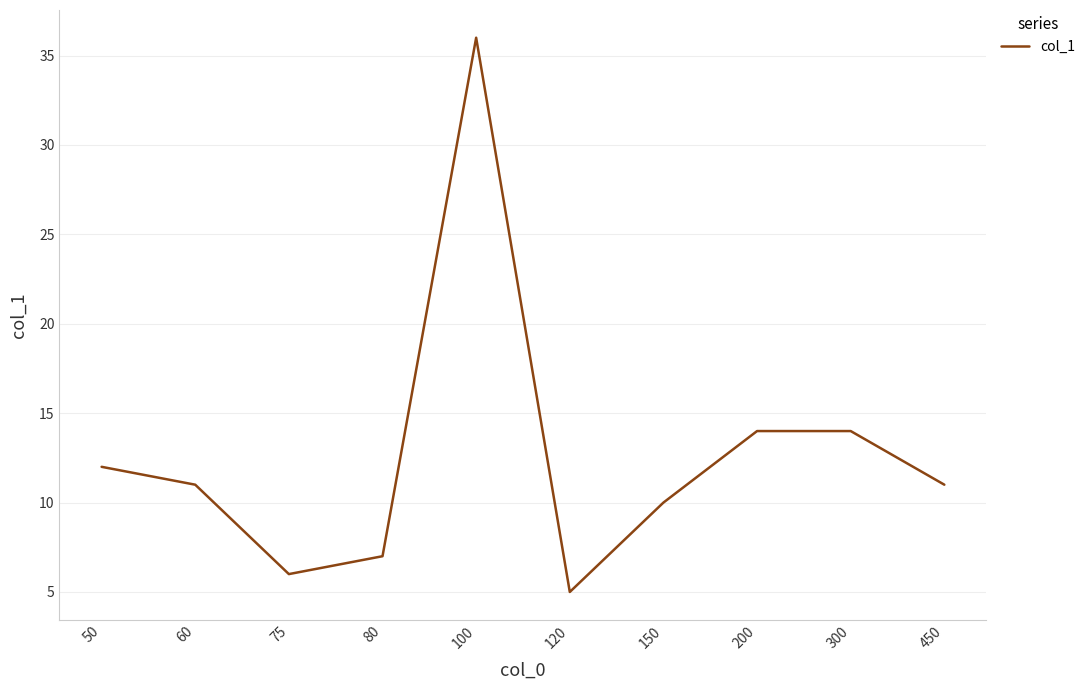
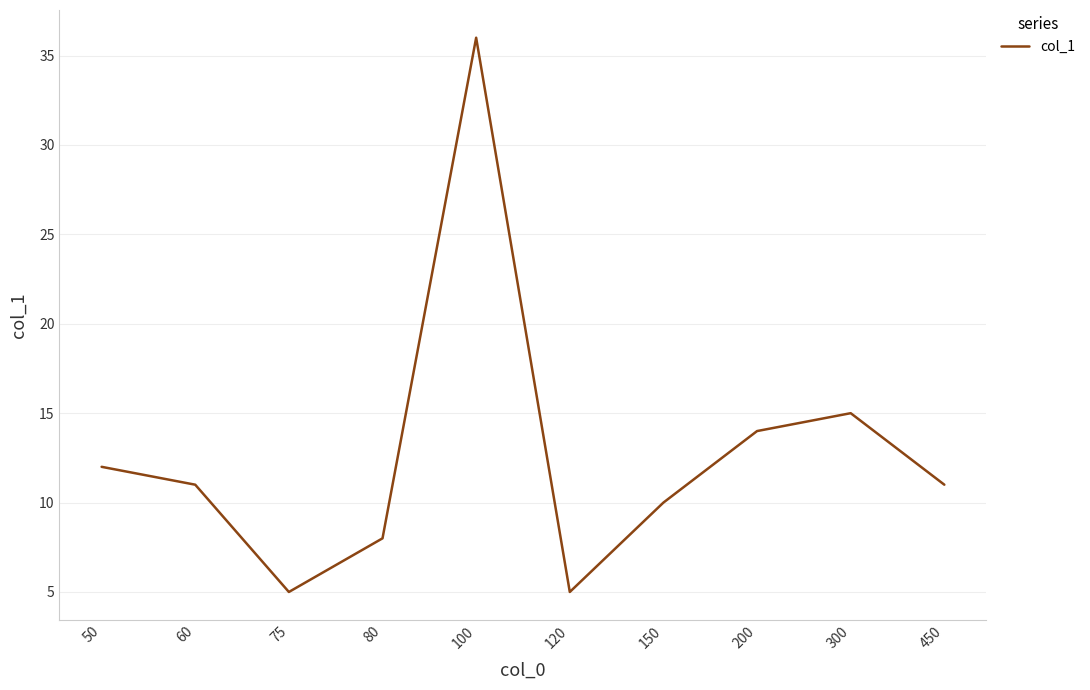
  {
    "50": 12,
    "60": 11,
-   "75": 6,
-   "80": 7,
+   "75": 5,
+   "80": 8,
    "100": 36,
    "120": 5,
    "150": 10,
    "200": 14,
-   "300": 14,
+   "300": 15,
    "450": 11
  }
